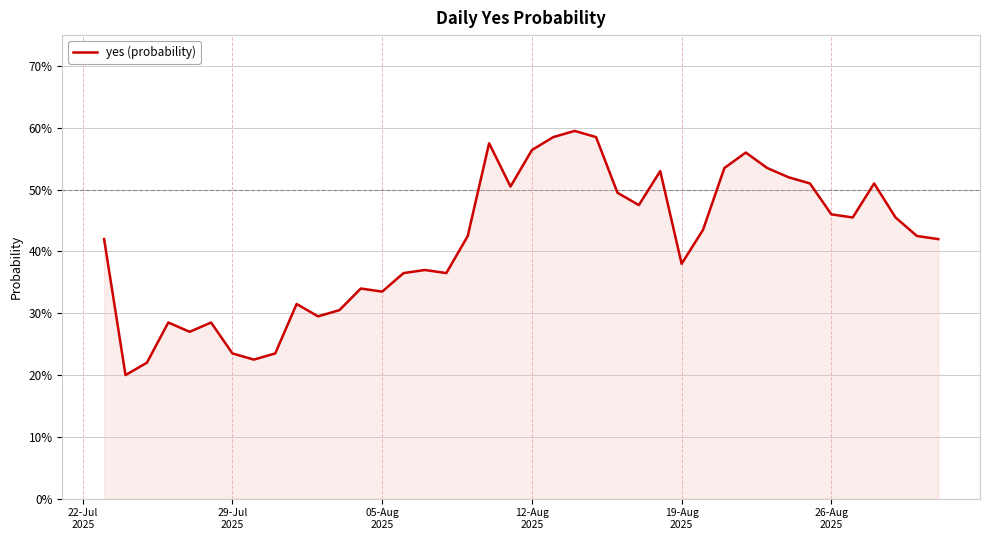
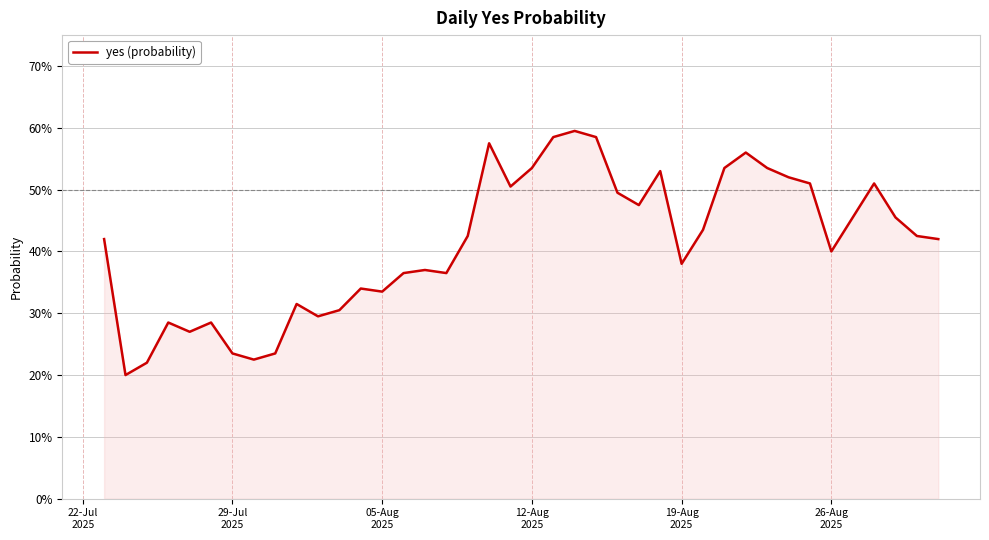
  {
    "29-Jul 2025": "24%",
    "05-Aug 2025": "34%",
-   "12-Aug 2025": "56%",
+   "12-Aug 2025": "54%",
    "19-Aug 2025": "38%",
-   "26-Aug 2025": "46%"
+   "26-Aug 2025": "40%"
  }
